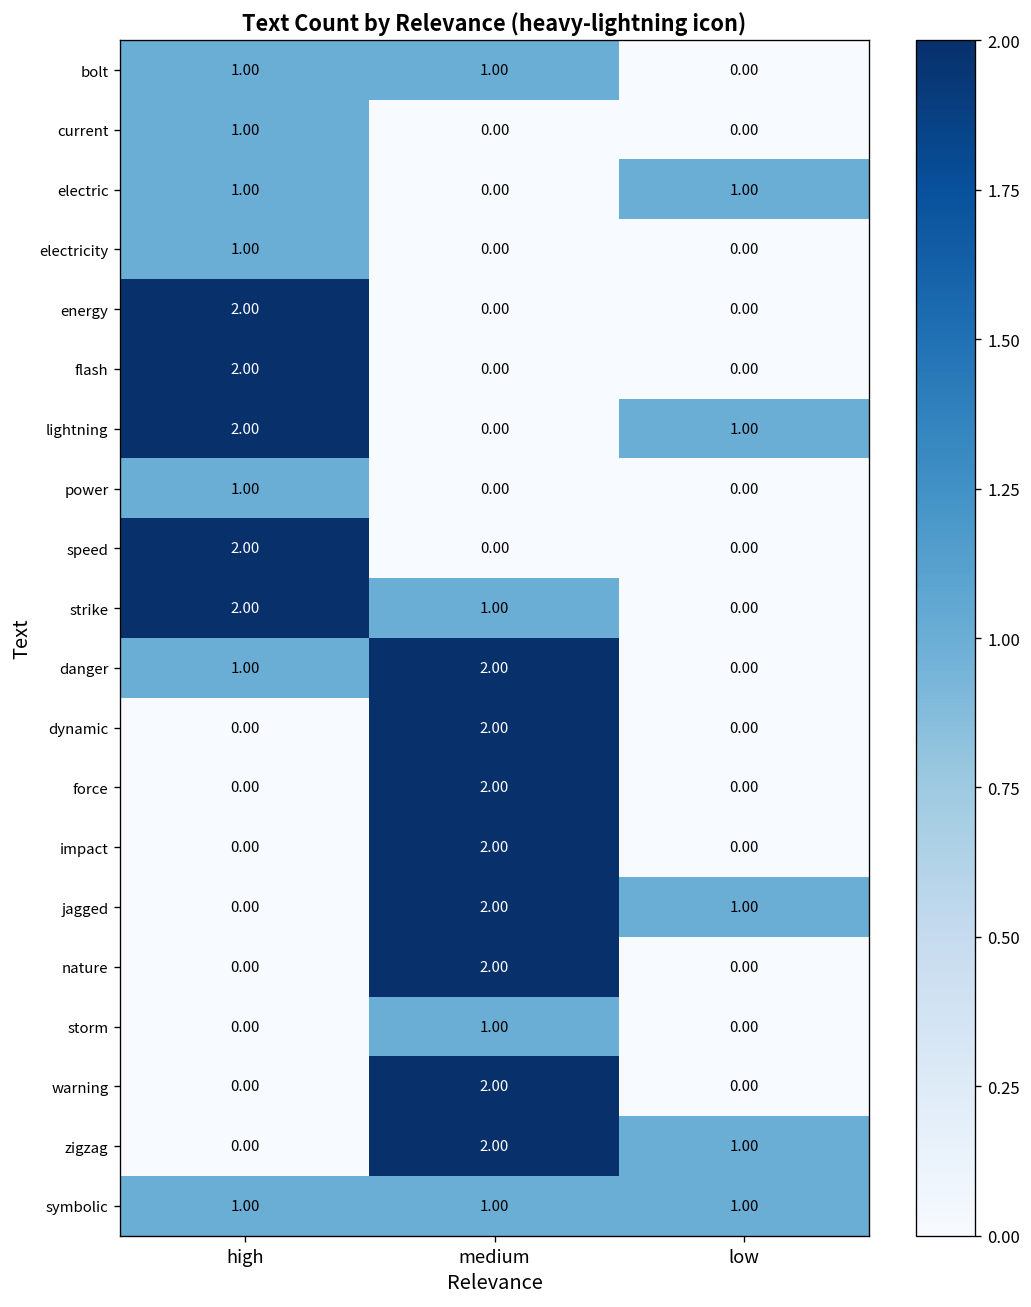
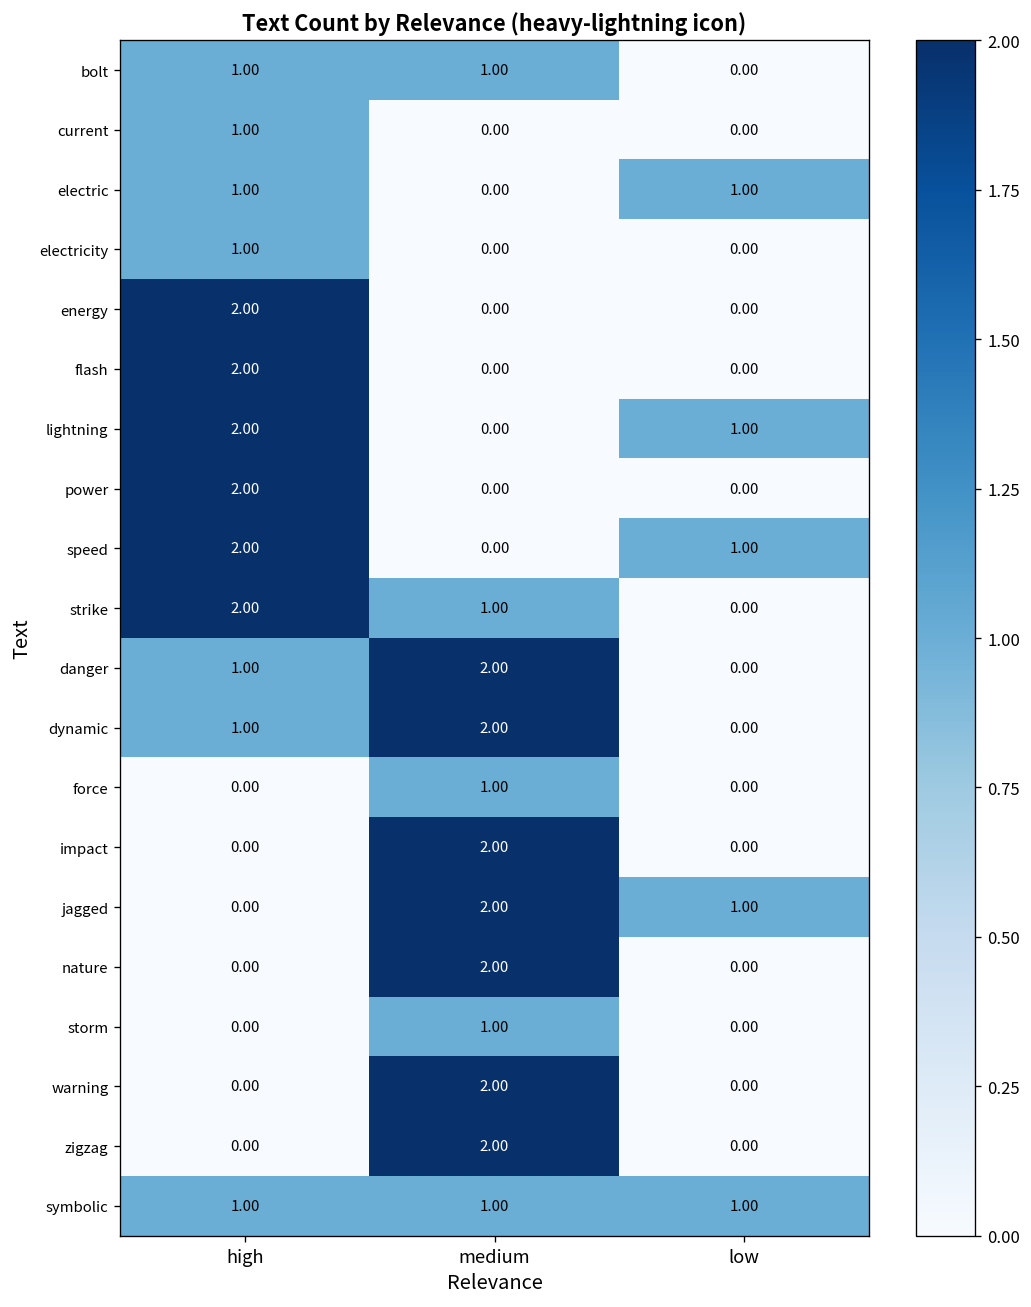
  {
    "bolt": {
      "high": 1.00,
      "medium": 1.00,
      "low": 0.00
    },
    "current": {
      "high": 1.00,
      "medium": 0.00,
      "low": 0.00
    },
    "electric": {
      "high": 1.00,
      "medium": 0.00,
      "low": 1.00
    },
    "electricity": {
      "high": 1.00,
      "medium": 0.00,
      "low": 0.00
    },
    "energy": {
      "high": 2.00,
      "medium": 0.00,
      "low": 0.00
    },
    "flash": {
      "high": 2.00,
      "medium": 0.00,
      "low": 0.00
    },
    "lightning": {
      "high": 2.00,
      "medium": 0.00,
      "low": 1.00
    },
    "power": {
-     "high": 1.00,
+     "high": 2.00,
      "medium": 0.00,
      "low": 0.00
    },
    "speed": {
      "high": 2.00,
      "medium": 0.00,
-     "low": 0.00
+     "low": 1.00
    },
    "strike": {
      "high": 2.00,
      "medium": 1.00,
      "low": 0.00
    },
    "danger": {
      "high": 1.00,
      "medium": 2.00,
      "low": 0.00
    },
    "dynamic": {
-     "high": 0.00,
+     "high": 1.00,
      "medium": 2.00,
      "low": 0.00
    },
    "force": {
      "high": 0.00,
-     "medium": 2.00,
+     "medium": 1.00,
      "low": 0.00
    },
    "impact": {
      "high": 0.00,
      "medium": 2.00,
      "low": 0.00
    },
    "jagged": {
      "high": 0.00,
      "medium": 2.00,
      "low": 1.00
    },
    "nature": {
      "high": 0.00,
      "medium": 2.00,
      "low": 0.00
    },
    "storm": {
      "high": 0.00,
      "medium": 1.00,
      "low": 0.00
    },
    "warning": {
      "high": 0.00,
      "medium": 2.00,
      "low": 0.00
    },
    "zigzag": {
      "high": 0.00,
      "medium": 2.00,
-     "low": 1.00
+     "low": 0.00
    },
    "symbolic": {
      "high": 1.00,
      "medium": 1.00,
      "low": 1.00
    }
  }
